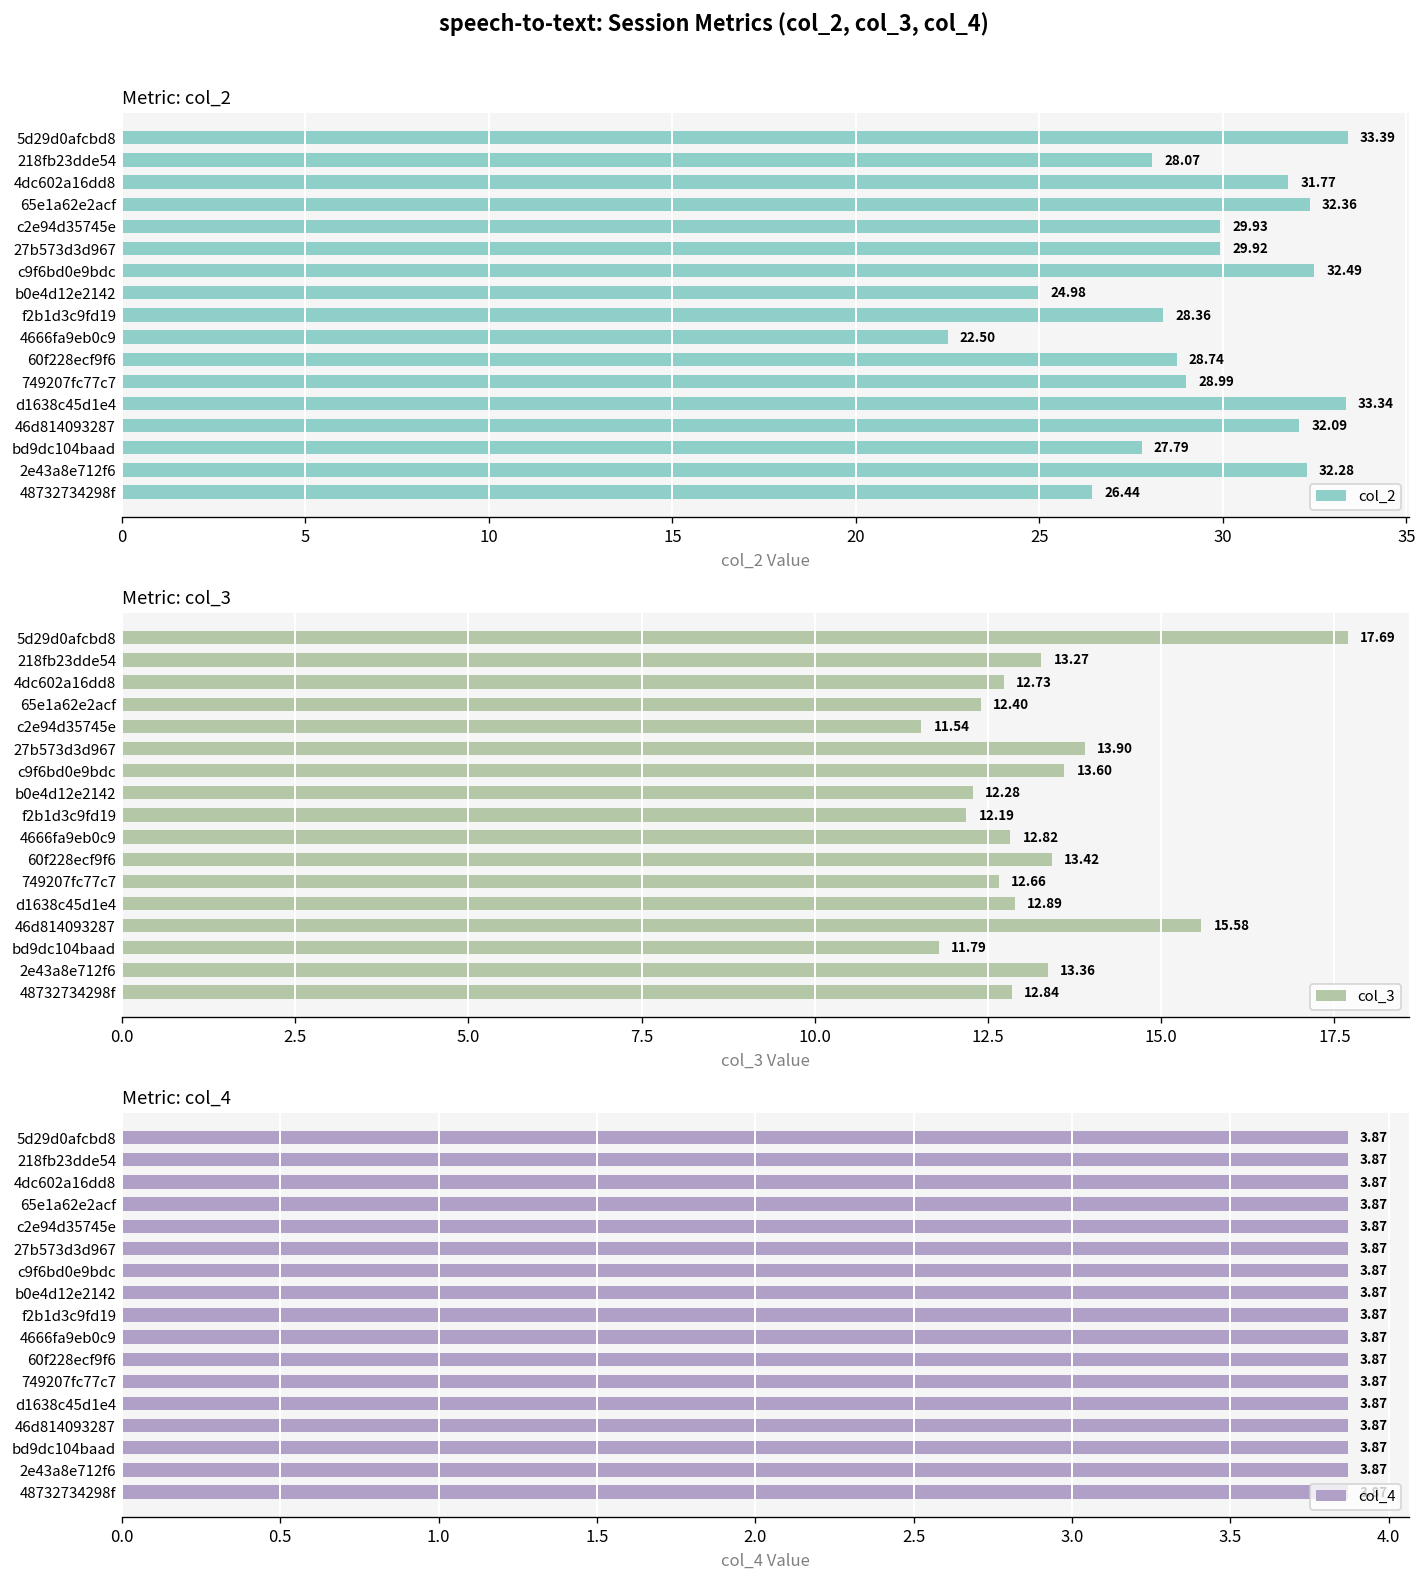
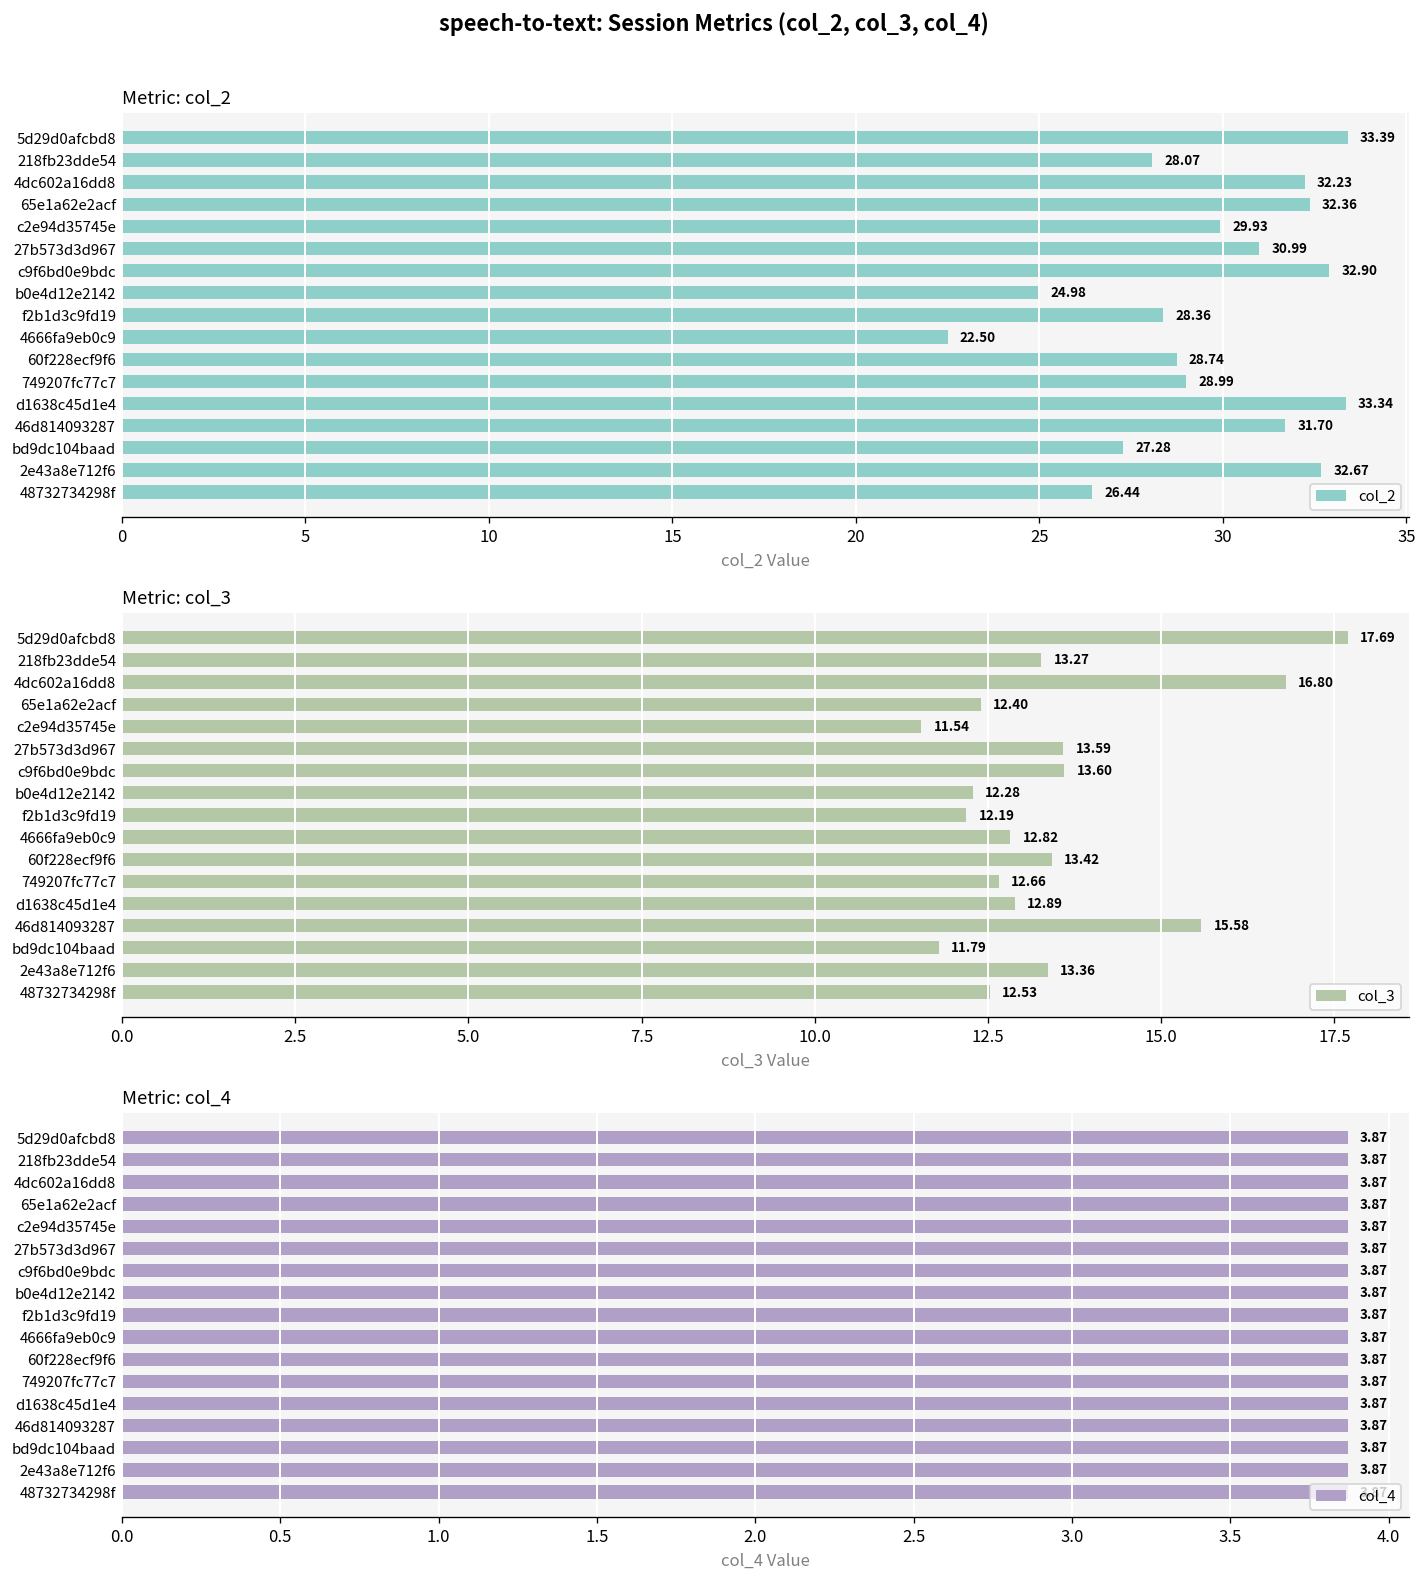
  {
    "Metric: col_2": {
      "5d29d0afcbd8": 33.39,
      "218fb23dde54": 28.07,
-     "4dc602a16dd8": 31.77,
+     "4dc602a16dd8": 32.23,
      "65e1a62e2acf": 32.36,
      "c2e94d35745e": 29.93,
-     "27b573d3d967": 29.92,
-     "c9f6bd0e9bdc": 32.49,
+     "27b573d3d967": 30.99,
+     "c9f6bd0e9bdc": 32.90,
      "b0e4d12e2142": 24.98,
      "f2b1d3c9fd19": 28.36,
      "4666fa9eb0c9": 22.50,
      "60f228ecf9f6": 28.74,
      "749207fc77c7": 28.99,
      "d1638c45d1e4": 33.34,
-     "46d814093287": 32.09,
-     "bd9dc104baad": 27.79,
-     "2e43a8e712f6": 32.28,
+     "46d814093287": 31.70,
+     "bd9dc104baad": 27.28,
+     "2e43a8e712f6": 32.67,
      "48732734298f": 26.44
    },
    "Metric: col_3": {
      "5d29d0afcbd8": 17.69,
      "218fb23dde54": 13.27,
-     "4dc602a16dd8": 12.73,
+     "4dc602a16dd8": 16.80,
      "65e1a62e2acf": 12.40,
      "c2e94d35745e": 11.54,
-     "27b573d3d967": 13.90,
+     "27b573d3d967": 13.59,
      "c9f6bd0e9bdc": 13.60,
      "b0e4d12e2142": 12.28,
      "f2b1d3c9fd19": 12.19,
      "4666fa9eb0c9": 12.82,
      "60f228ecf9f6": 13.42,
      "749207fc77c7": 12.66,
      "d1638c45d1e4": 12.89,
      "46d814093287": 15.58,
      "bd9dc104baad": 11.79,
      "2e43a8e712f6": 13.36,
-     "48732734298f": 12.84
+     "48732734298f": 12.53
    },
    "Metric: col_4": {
      "5d29d0afcbd8": 3.87,
      "218fb23dde54": 3.87,
      "4dc602a16dd8": 3.87,
      "65e1a62e2acf": 3.87,
      "c2e94d35745e": 3.87,
      "27b573d3d967": 3.87,
      "c9f6bd0e9bdc": 3.87,
      "b0e4d12e2142": 3.87,
      "f2b1d3c9fd19": 3.87,
      "4666fa9eb0c9": 3.87,
      "60f228ecf9f6": 3.87,
      "749207fc77c7": 3.87,
      "d1638c45d1e4": 3.87,
      "46d814093287": 3.87,
      "bd9dc104baad": 3.87,
      "2e43a8e712f6": 3.87
    }
  }
